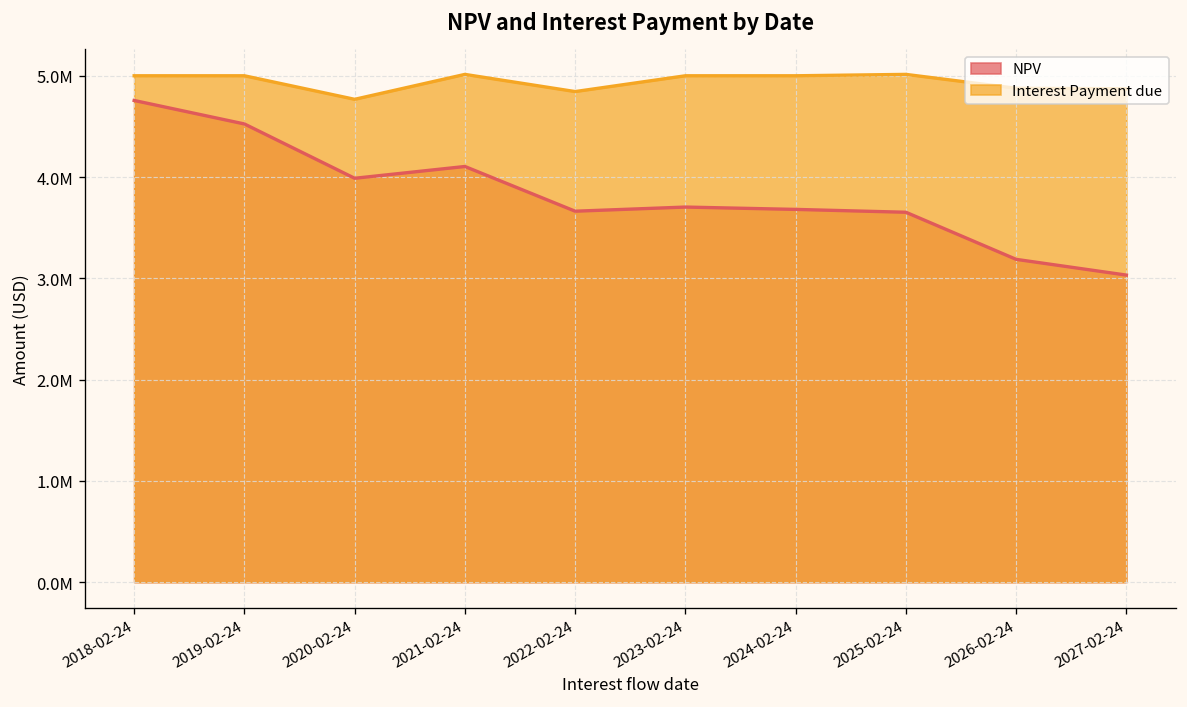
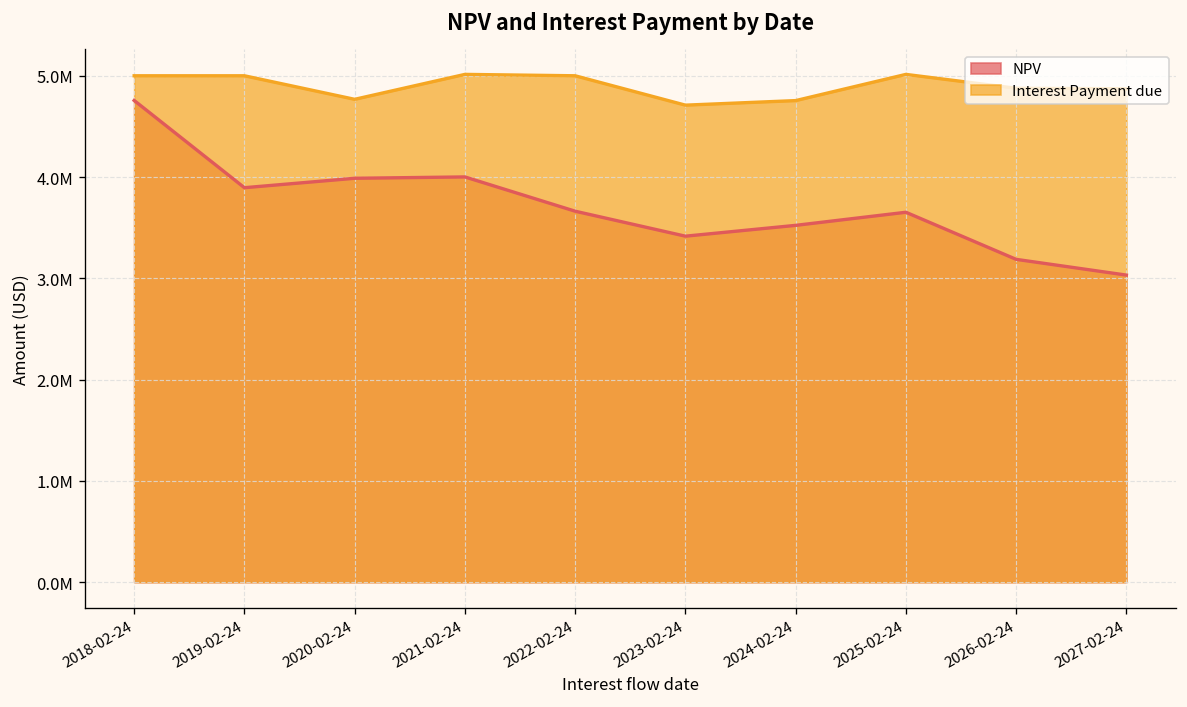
  {
    "NPV": {
      "2018-02-24": 4800000,
-     "2019-02-24": 4500000,
+     "2019-02-24": 3900000,
      "2020-02-24": 4000000,
-     "2021-02-24": 4100000,
+     "2021-02-24": 4000000,
      "2022-02-24": 3700000,
-     "2023-02-24": 3700000,
-     "2024-02-24": 3700000,
+     "2023-02-24": 3400000,
+     "2024-02-24": 3500000,
      "2025-02-24": 3700000,
      "2026-02-24": 3200000,
      "2027-02-24": 3000000
    },
    "Interest Payment due": {
      "2018-02-24": 5000000,
      "2019-02-24": 5000000,
      "2020-02-24": 4800000,
      "2021-02-24": 5000000,
-     "2022-02-24": 4800000,
-     "2023-02-24": 5000000,
-     "2024-02-24": 5000000,
+     "2022-02-24": 5000000,
+     "2023-02-24": 4700000,
+     "2024-02-24": 4800000,
      "2025-02-24": 5000000
    }
  }
